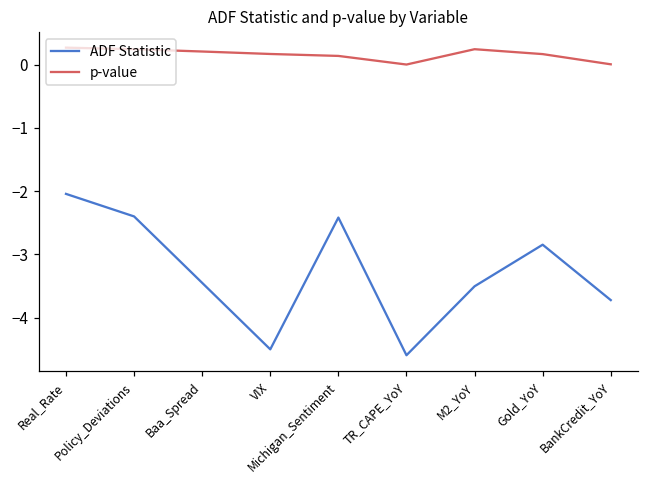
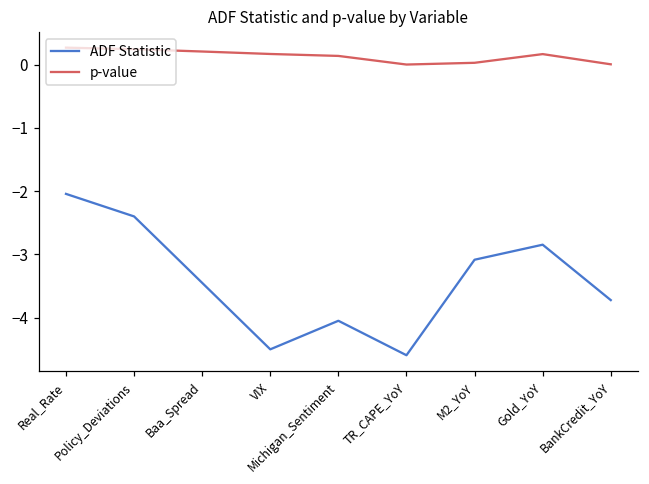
  {
    "ADF Statistic": {
      "Real_Rate": -2.0,
      "Policy_Deviations": -2.4,
      "Baa_Spread": -3.5,
      "VIX": -4.5,
-     "Michigan_Sentiment": -2.4,
+     "Michigan_Sentiment": -4.1,
      "TR_CAPE_YoY": -4.6,
-     "M2_YoY": -3.5,
+     "M2_YoY": -3.1,
      "Gold_YoY": -2.8,
      "BankCredit_YoY": -3.7
    },
    "p-value": {
      "Baa_Spread": 0.2,
      "VIX": 0.2,
      "Michigan_Sentiment": 0.1,
      "TR_CAPE_YoY": 0.0,
-     "M2_YoY": 0.2,
+     "M2_YoY": 0.0,
      "Gold_YoY": 0.2,
      "BankCredit_YoY": 0.0
    }
  }
